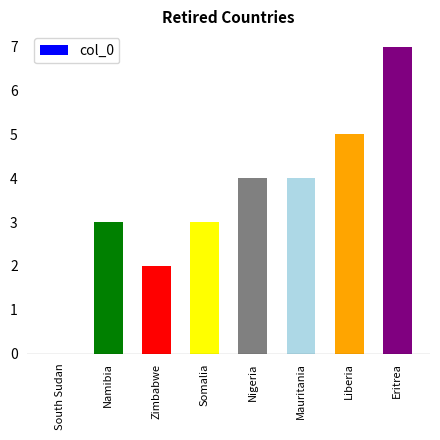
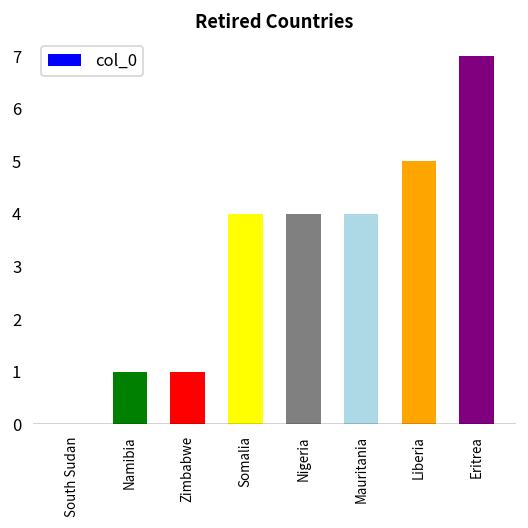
  {
    "South Sudan": 0,
-   "Namibia": 3,
-   "Zimbabwe": 2,
-   "Somalia": 3,
+   "Namibia": 1,
+   "Zimbabwe": 1,
+   "Somalia": 4,
    "Nigeria": 4,
    "Mauritania": 4,
    "Liberia": 5,
    "Eritrea": 7
  }
